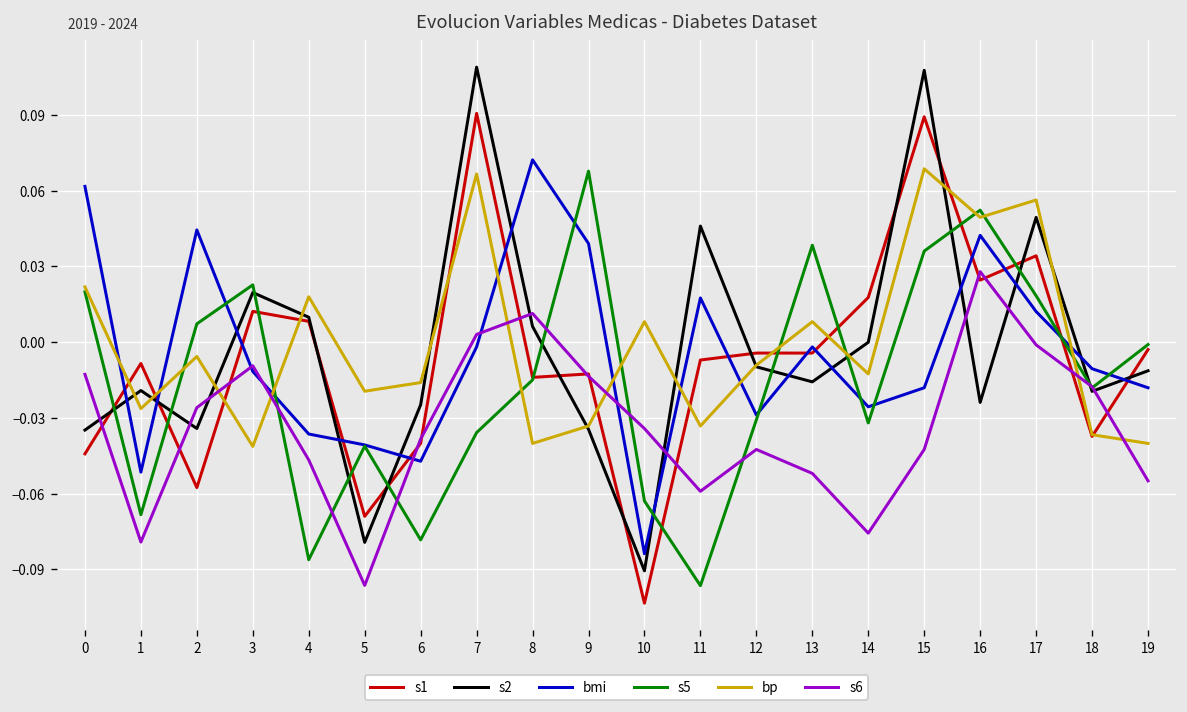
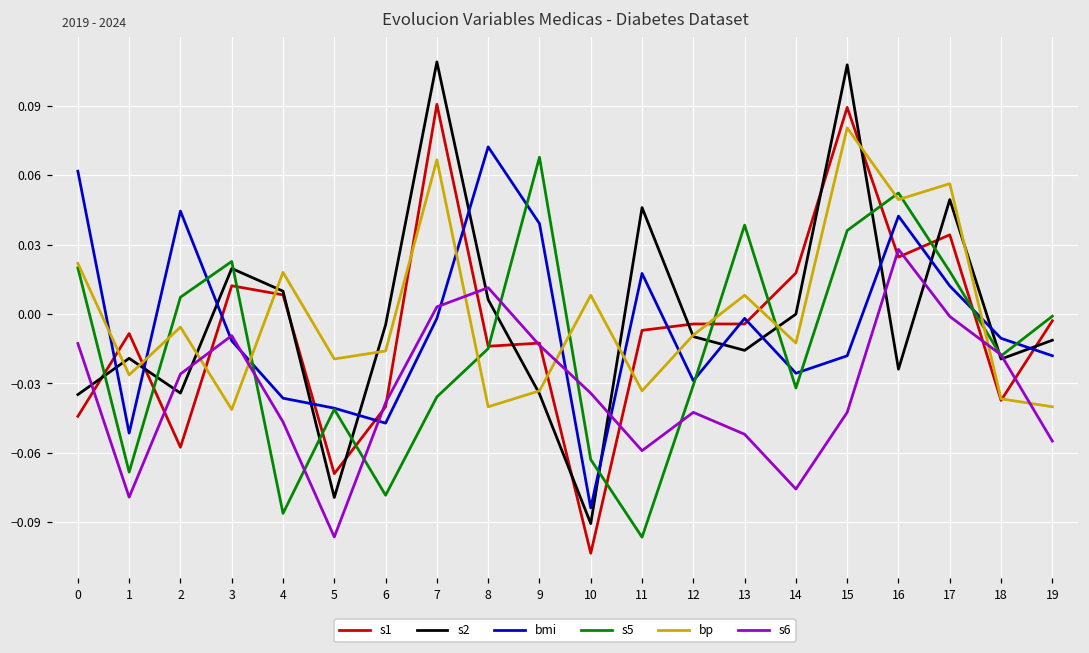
  {
    "s1": {
      "0": -0.044,
      "1": -0.008,
      "2": -0.058,
      "3": 0.012,
      "4": 0.008,
      "5": -0.069,
      "6": -0.040,
      "7": 0.091,
      "10": -0.103,
      "11": -0.007,
      "12": -0.004,
      "13": -0.004,
      "14": 0.018,
      "15": 0.089,
      "16": 0.025,
      "17": 0.034,
      "19": -0.003
    },
    "s2": {
      "0": -0.035,
      "1": -0.019,
      "2": -0.034,
      "3": 0.020,
      "4": 0.010,
      "5": -0.079,
-     "6": -0.025,
+     "6": -0.005,
      "7": 0.109,
      "8": 0.006,
      "9": -0.035,
      "10": -0.091,
      "11": 0.046,
      "13": -0.016,
      "14": 0.000,
      "15": 0.108,
      "16": -0.024,
      "17": 0.049,
      "18": -0.019,
      "19": -0.011
    },
    "bmi": {
      "0": 0.062,
      "1": -0.051,
      "2": 0.044,
      "3": -0.012,
      "4": -0.036,
      "6": -0.047,
      "7": -0.002,
      "8": 0.072,
      "9": 0.039,
      "10": -0.084,
      "11": 0.018,
      "12": -0.029,
      "13": -0.002,
      "14": -0.026,
      "15": -0.018,
      "16": 0.042,
      "17": 0.012,
      "18": -0.011,
      "19": -0.018
    },
    "s5": {
      "0": 0.020,
      "1": -0.068,
      "2": 0.007,
      "3": 0.023,
      "4": -0.086,
      "6": -0.078,
      "7": -0.036,
      "9": 0.068,
      "10": -0.063,
      "11": -0.096,
      "12": -0.031,
      "13": 0.038,
      "14": -0.032,
      "15": 0.036,
      "16": 0.052,
      "17": 0.018,
      "19": -0.001
    },
    "bp": {
      "0": 0.022,
      "1": -0.026,
      "2": -0.006,
      "3": -0.041,
      "4": 0.018,
      "5": -0.019,
      "6": -0.016,
      "7": 0.067,
      "8": -0.040,
      "9": -0.033,
      "10": 0.008,
      "11": -0.033,
      "13": 0.008,
      "14": -0.013,
-     "15": 0.069,
+     "15": 0.080,
      "16": 0.049,
      "17": 0.056,
      "19": -0.040
    },
    "s6": {
      "0": -0.013,
      "1": -0.079,
      "2": -0.026,
      "3": -0.009,
      "4": -0.047,
      "5": -0.096,
      "6": -0.038,
      "7": 0.003,
      "8": 0.011,
      "10": -0.034,
      "11": -0.059,
      "12": -0.042,
      "13": -0.052,
      "14": -0.076,
      "15": -0.042,
      "16": 0.028,
      "17": -0.001,
      "19": -0.055
    }
  }
